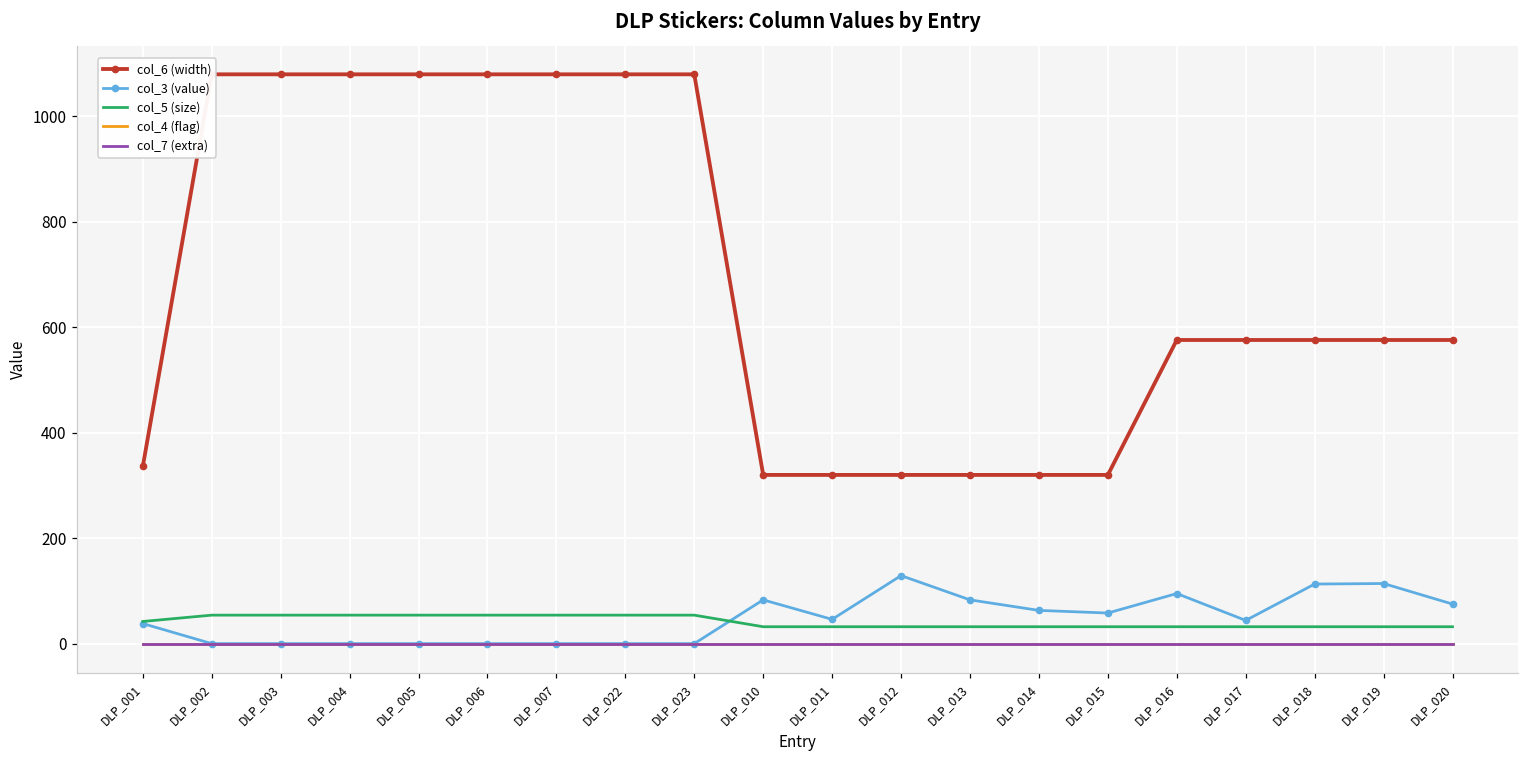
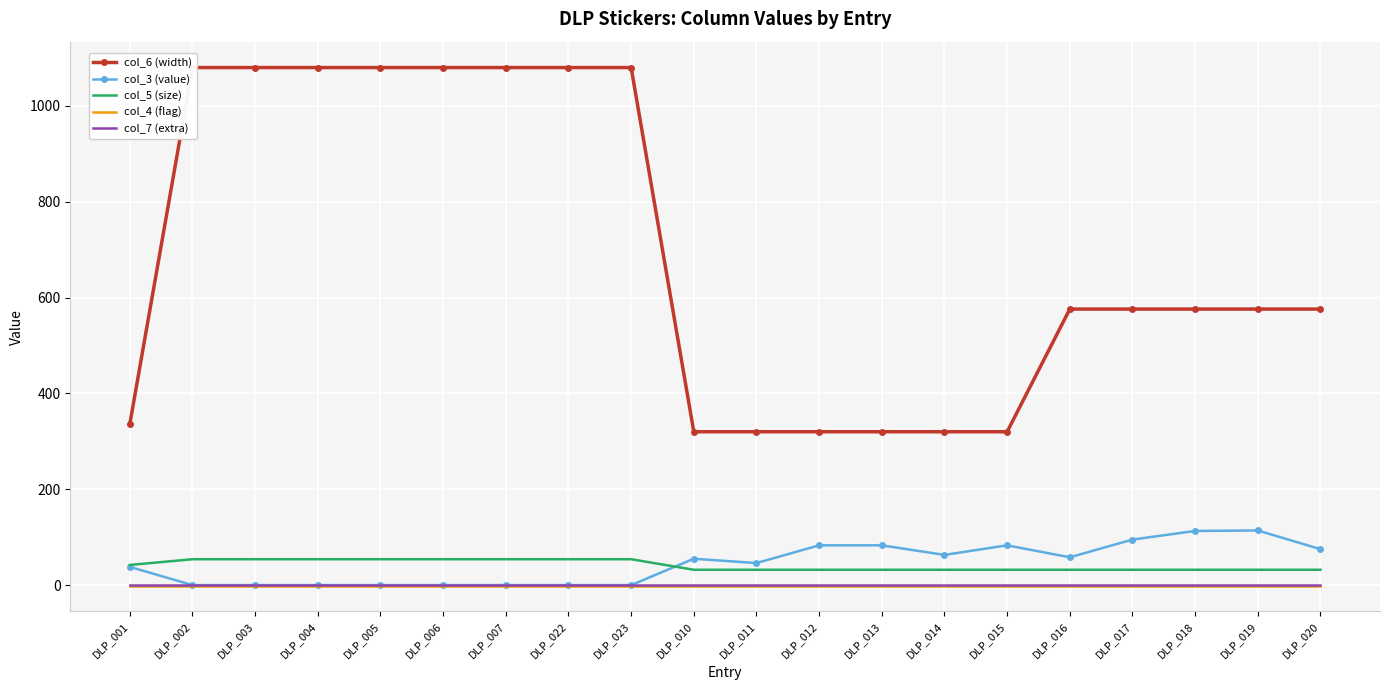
  {
    "col_6 (width)": {
      "DLP_001": 340,
      "DLP_003": 1080,
      "DLP_004": 1080,
      "DLP_005": 1080,
      "DLP_006": 1080,
      "DLP_007": 1080,
      "DLP_022": 1080,
      "DLP_023": 1080,
      "DLP_010": 320,
      "DLP_011": 320,
      "DLP_012": 320,
      "DLP_013": 320,
      "DLP_014": 320,
      "DLP_015": 320,
      "DLP_016": 580,
      "DLP_017": 580,
      "DLP_018": 580,
      "DLP_019": 580,
      "DLP_020": 580
    },
    "col_3 (value)": {
-     "DLP_010": 80,
+     "DLP_010": 60,
      "DLP_011": 50,
-     "DLP_012": 130,
+     "DLP_012": 80,
      "DLP_013": 80,
      "DLP_014": 60,
-     "DLP_015": 60,
-     "DLP_016": 100,
-     "DLP_017": 40,
+     "DLP_015": 80,
+     "DLP_016": 60,
+     "DLP_017": 100,
      "DLP_018": 110,
      "DLP_019": 110,
      "DLP_020": 80
    },
    "col_5 (size)": {
      "DLP_002": 50,
      "DLP_003": 50,
      "DLP_004": 50,
      "DLP_005": 50,
      "DLP_006": 50,
      "DLP_007": 50,
      "DLP_022": 50,
      "DLP_023": 50,
      "DLP_010": 30,
      "DLP_011": 30,
      "DLP_012": 30,
      "DLP_013": 30,
      "DLP_014": 30,
      "DLP_015": 30,
      "DLP_016": 30,
      "DLP_017": 30,
      "DLP_018": 30,
      "DLP_019": 30,
      "DLP_020": 30
    }
  }
